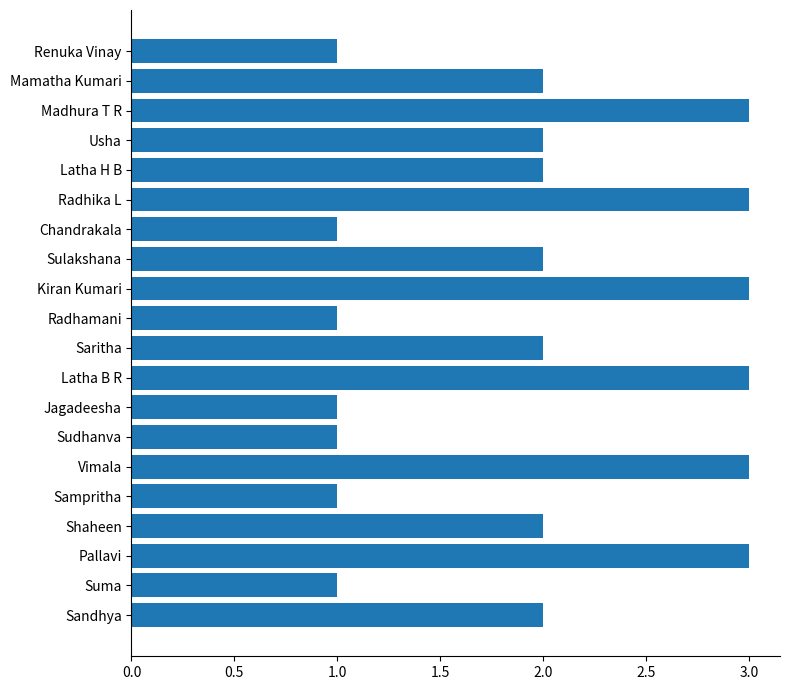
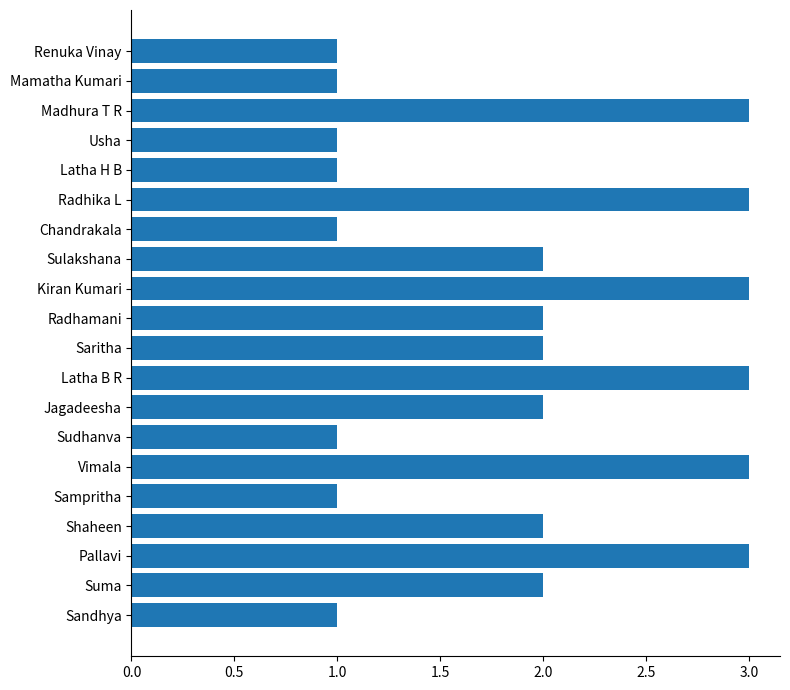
  {
    "Renuka Vinay": 1,
-   "Mamatha Kumari": 2,
+   "Mamatha Kumari": 1,
    "Madhura T R": 3,
-   "Usha": 2,
-   "Latha H B": 2,
+   "Usha": 1,
+   "Latha H B": 1,
    "Radhika L": 3,
    "Chandrakala": 1,
    "Sulakshana": 2,
    "Kiran Kumari": 3,
-   "Radhamani": 1,
+   "Radhamani": 2,
    "Saritha": 2,
    "Latha B R": 3,
-   "Jagadeesha": 1,
+   "Jagadeesha": 2,
    "Sudhanva": 1,
    "Vimala": 3,
    "Sampritha": 1,
    "Shaheen": 2,
    "Pallavi": 3,
-   "Suma": 1,
-   "Sandhya": 2
+   "Suma": 2,
+   "Sandhya": 1
  }
